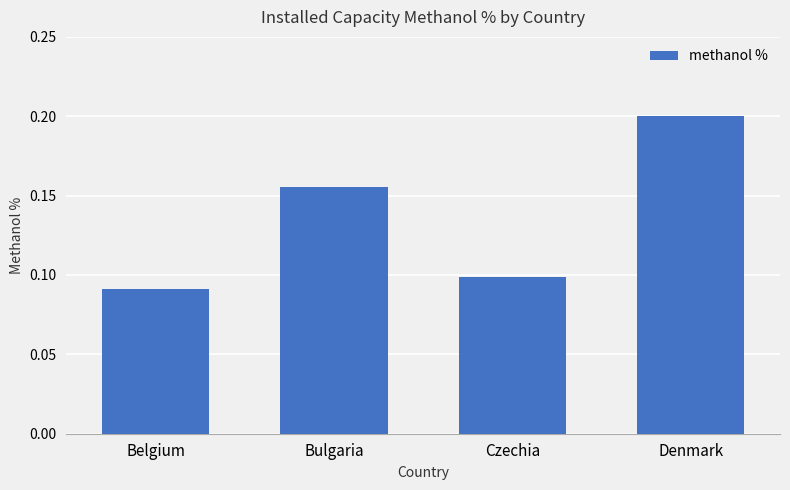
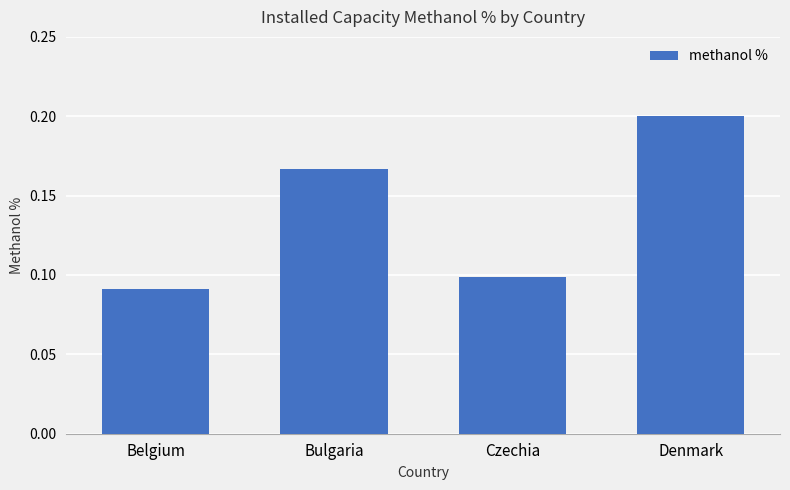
  {
    "Belgium": 0.091,
-   "Bulgaria": 0.156,
+   "Bulgaria": 0.167,
    "Czechia": 0.099,
    "Denmark": 0.200
  }
